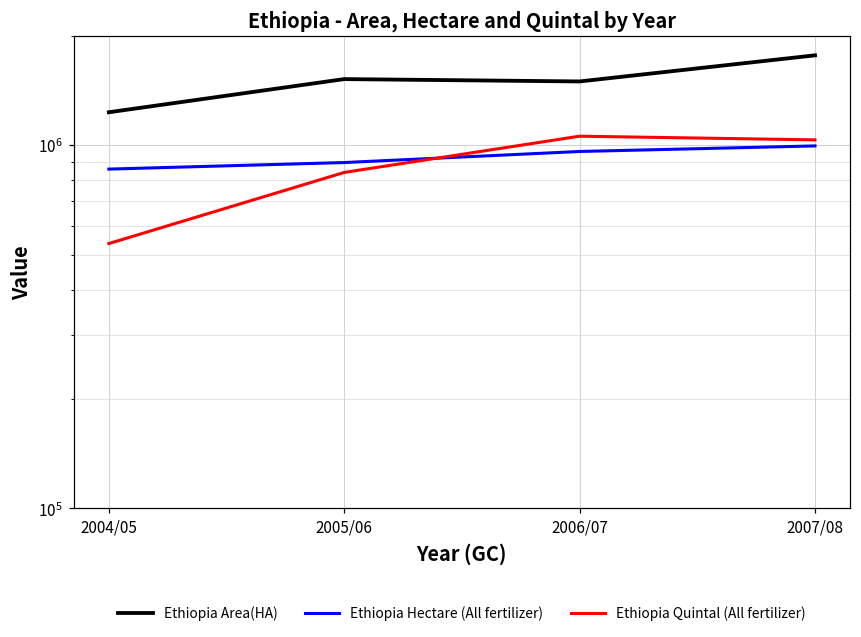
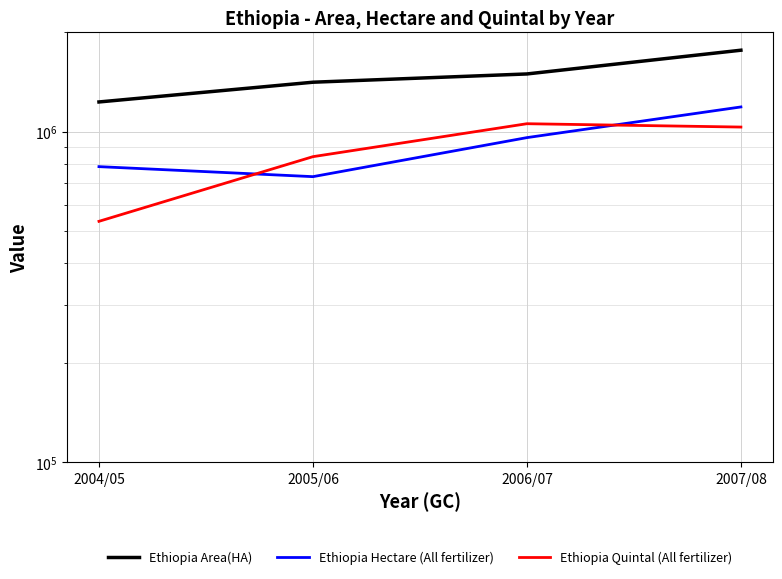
  {
    "Ethiopia Area(HA)": {
      "2004/05": 1230000,
-     "2005/06": 1500000,
+     "2005/06": 1410000,
      "2006/07": 1500000,
      "2007/08": 1800000
    },
    "Ethiopia Hectare (All fertilizer)": {
-     "2004/05": 860000,
-     "2005/06": 900000,
+     "2004/05": 780000,
+     "2005/06": 730000,
      "2006/07": 960000,
-     "2007/08": 1000000
+     "2007/08": 1190000
    },
    "Ethiopia Quintal (All fertilizer)": {
      "2004/05": 540000,
      "2005/06": 840000,
      "2006/07": 1060000,
      "2007/08": 1030000
    }
  }
